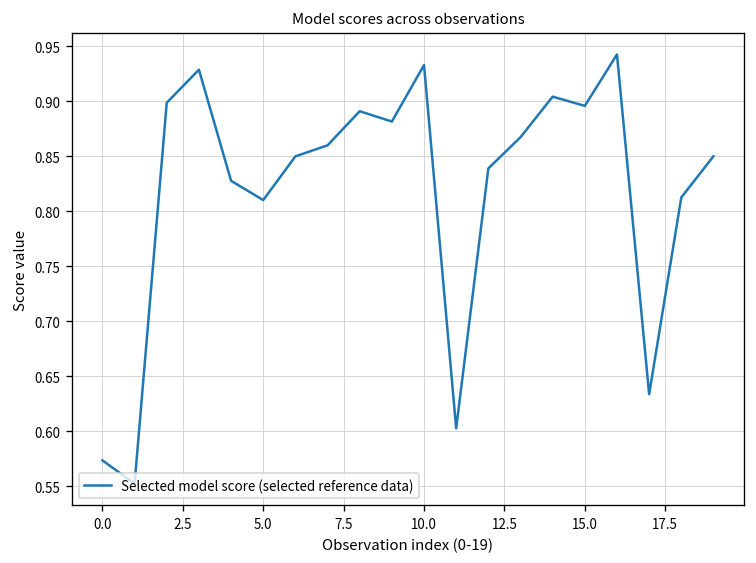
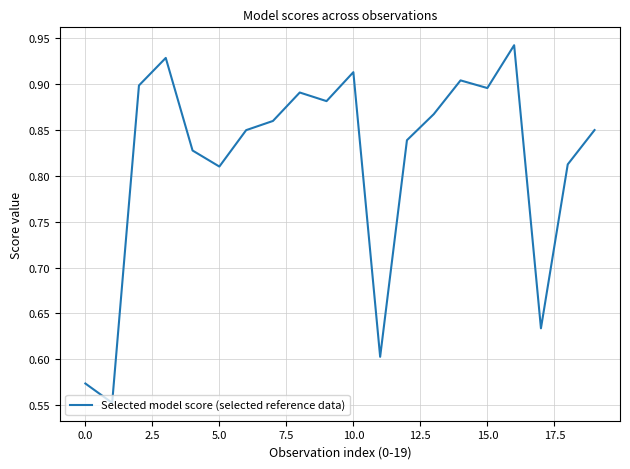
  {
    "0.0": 0.57,
    "5.0": 0.81,
-   "10.0": 0.93,
+   "10.0": 0.91,
    "15.0": 0.90
  }
